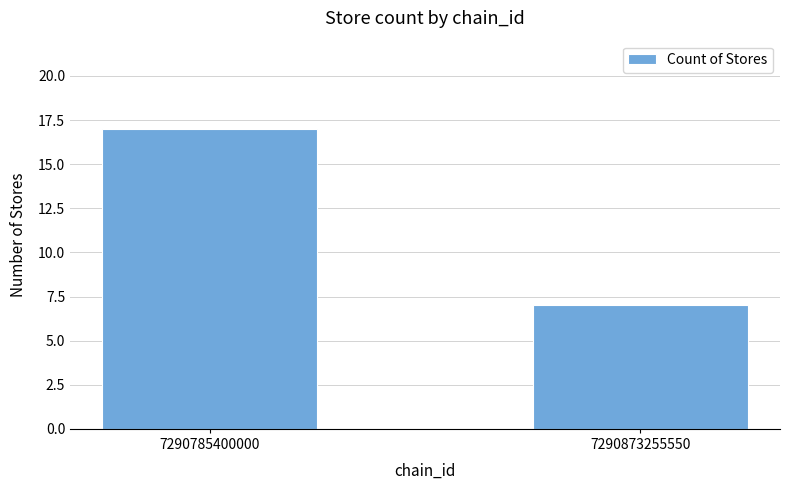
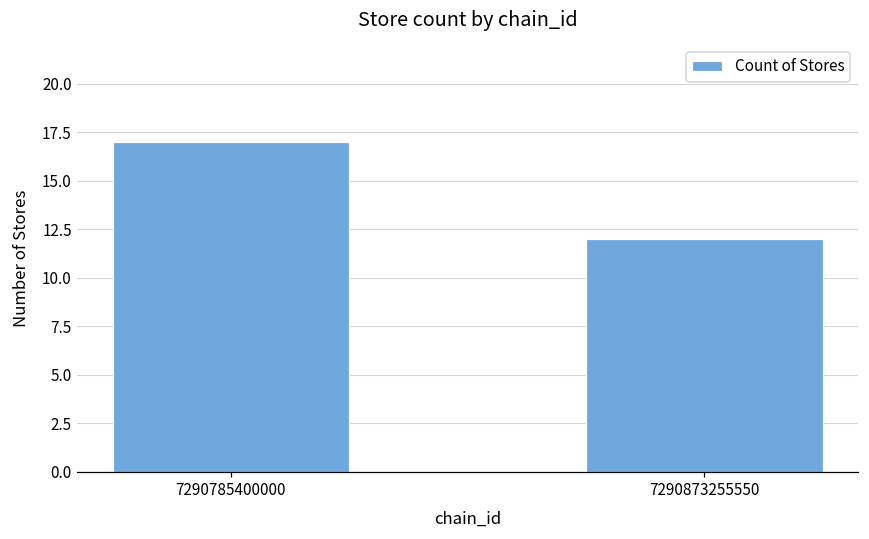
  {
    "7290785400000": 17,
-   "7290873255550": 7
+   "7290873255550": 12
  }
